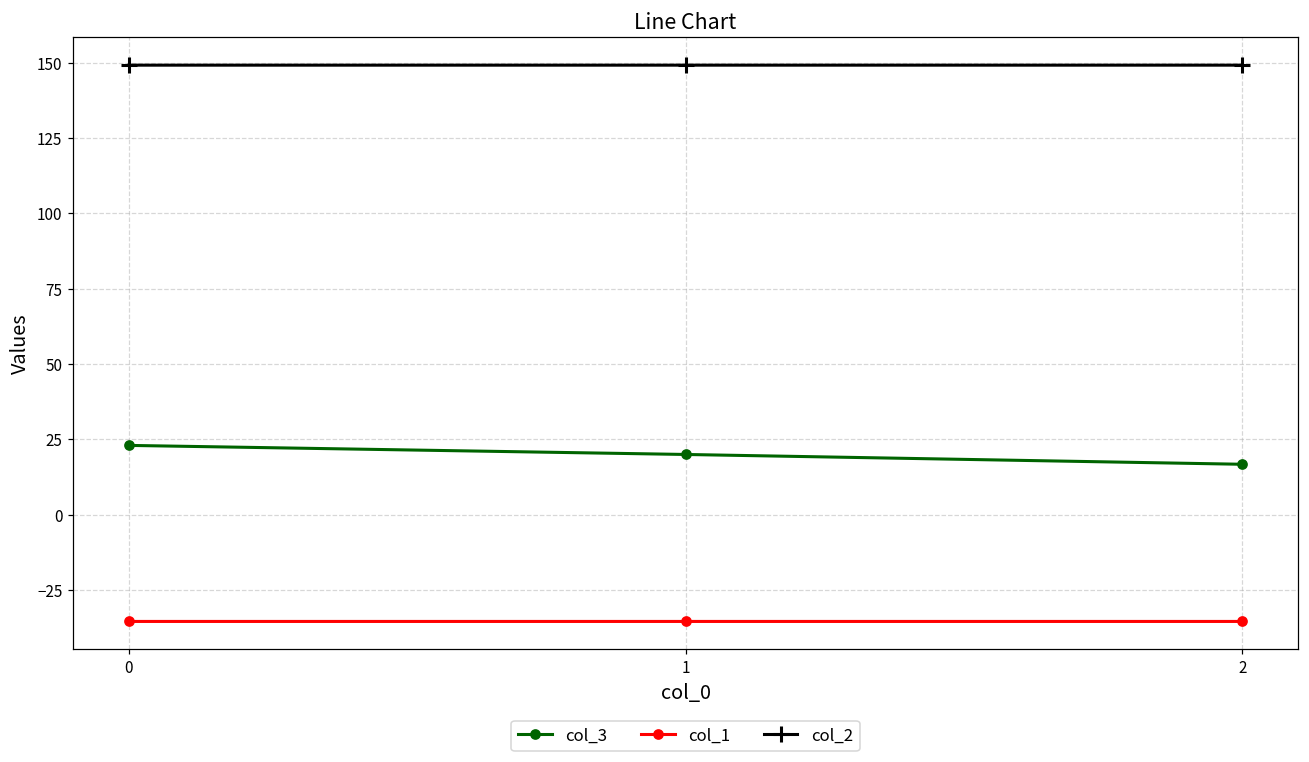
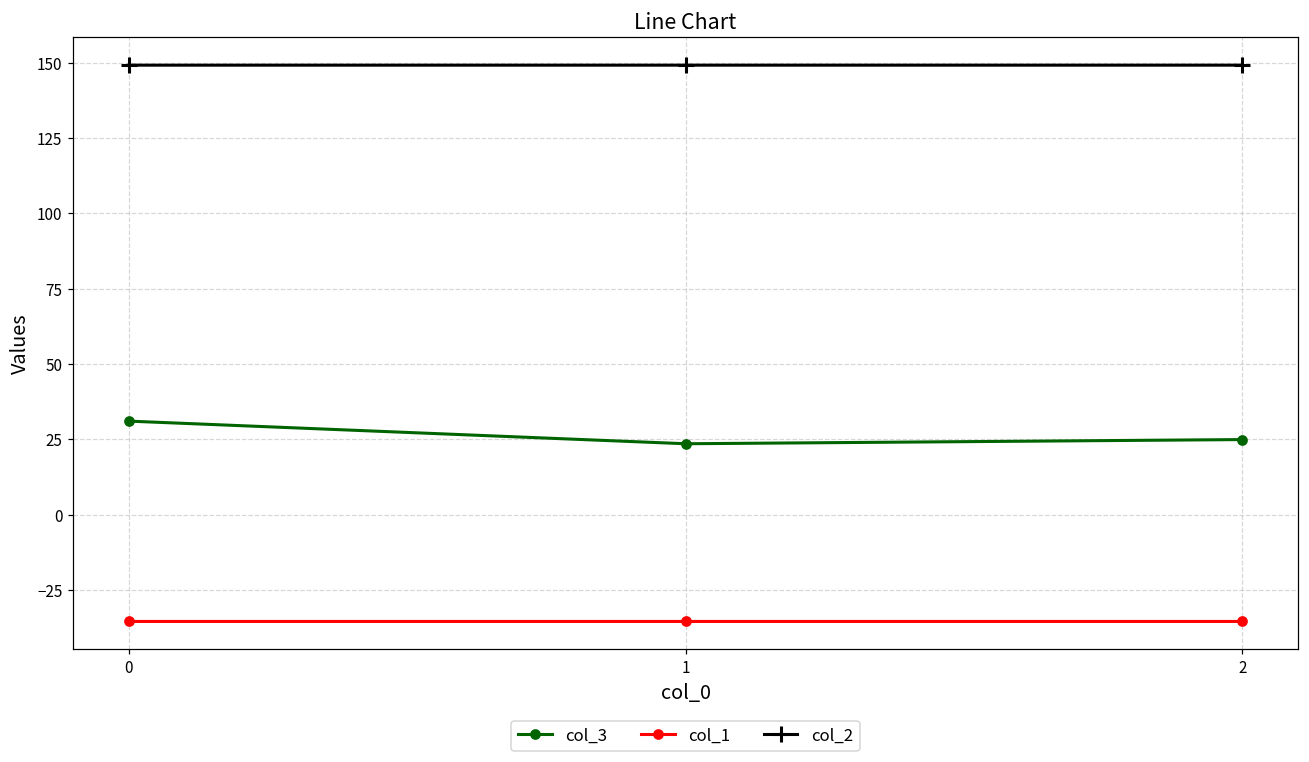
  {
    "col_3": {
-     "0": 23,
-     "1": 20,
-     "2": 17
+     "0": 31,
+     "1": 24,
+     "2": 25
    },
    "col_1": {
      "0": -35,
      "1": -35,
      "2": -35
    },
    "col_2": {
      "0": 149,
      "1": 149,
      "2": 149
    }
  }
